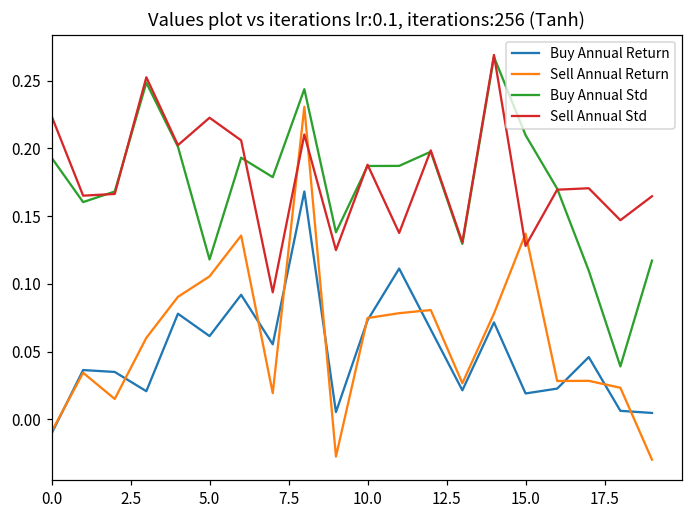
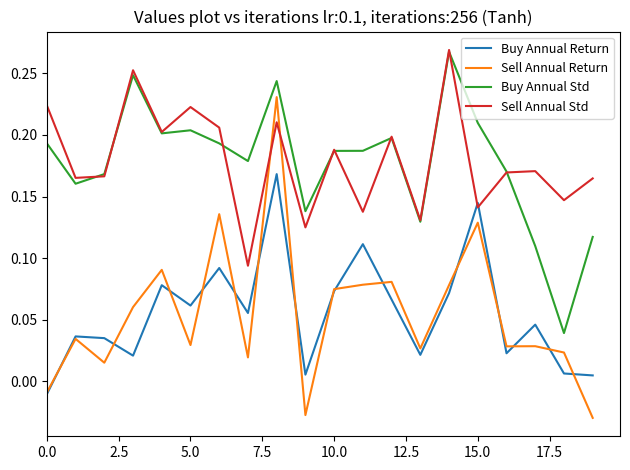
  {
    "Buy Annual Return": {
      "5.0": 0.062,
-     "15.0": 0.019
+     "15.0": 0.145
    },
    "Sell Annual Return": {
-     "5.0": 0.106,
-     "15.0": 0.137
+     "5.0": 0.029,
+     "15.0": 0.129
    },
    "Buy Annual Std": {
      "0.0": 0.193,
-     "5.0": 0.118,
+     "5.0": 0.204,
      "15.0": 0.210
    },
    "Sell Annual Std": {
      "0.0": 0.224,
      "5.0": 0.223,
-     "15.0": 0.128
+     "15.0": 0.141
    }
  }
